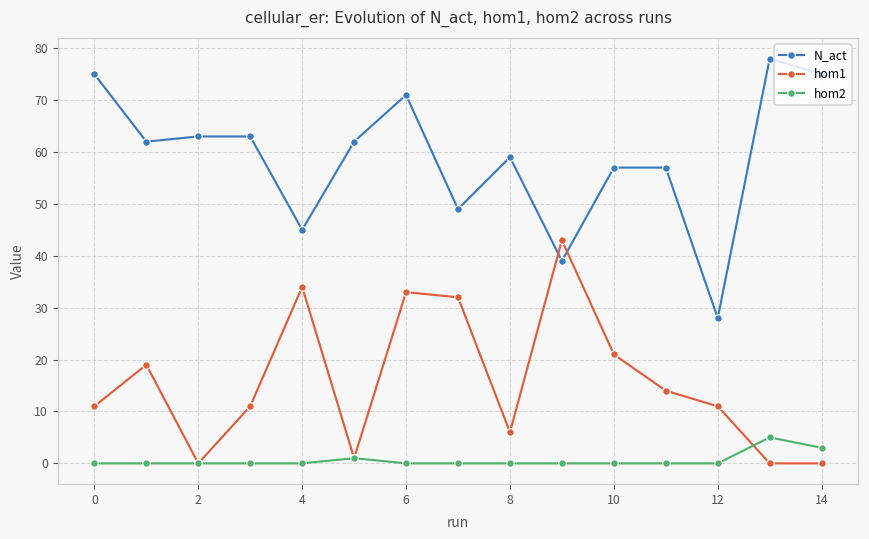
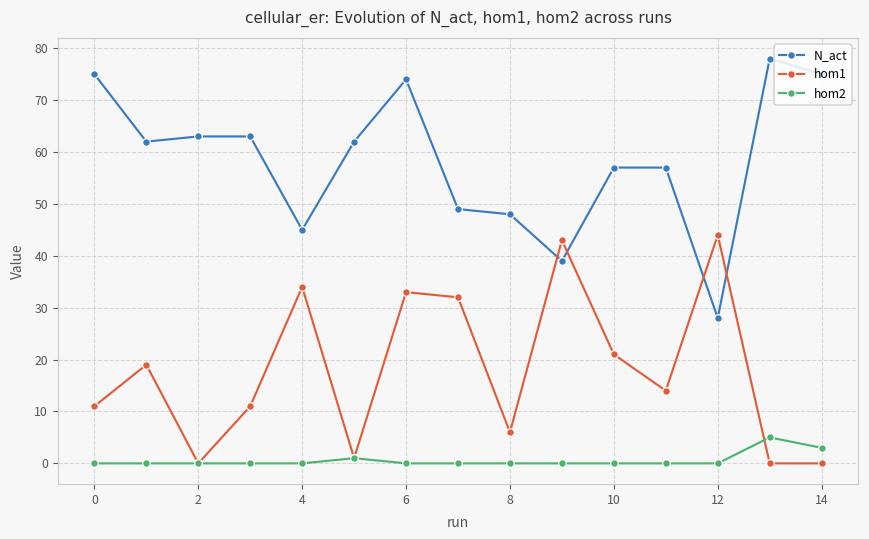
  {
    "N_act": {
      "0": 75,
      "2": 63,
      "4": 45,
-     "6": 71,
-     "8": 59,
+     "6": 74,
+     "8": 48,
      "10": 57,
      "12": 28
    },
    "hom1": {
      "0": 11,
      "4": 34,
      "6": 33,
      "8": 6,
      "10": 21,
-     "12": 11,
+     "12": 44,
      "14": 0
    },
    "hom2": {
      "0": 0,
      "4": 0,
      "6": 0,
      "8": 0,
      "10": 0,
      "12": 0,
      "14": 3
    }
  }
